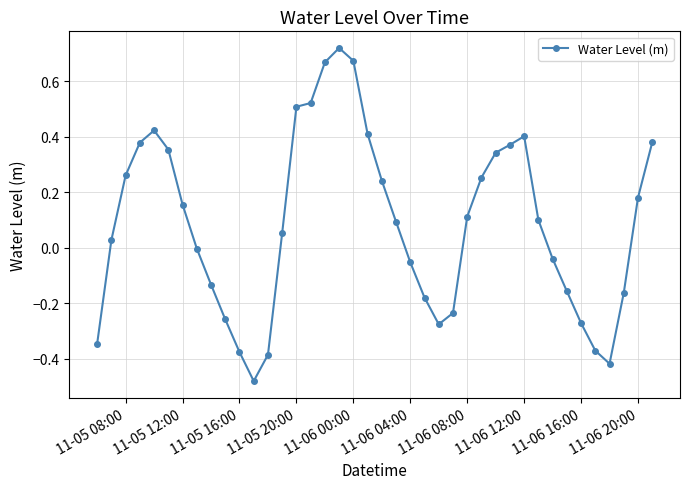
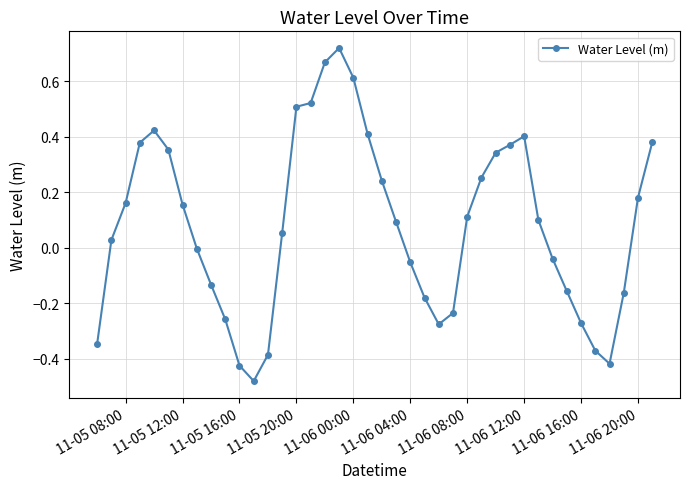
  {
-   "11-05 08:00": 0.26,
+   "11-05 08:00": 0.16,
    "11-05 12:00": 0.16,
-   "11-05 16:00": -0.38,
+   "11-05 16:00": -0.43,
    "11-05 20:00": 0.51,
-   "11-06 00:00": 0.67,
+   "11-06 00:00": 0.61,
    "11-06 04:00": -0.05,
    "11-06 08:00": 0.11,
    "11-06 12:00": 0.40,
    "11-06 16:00": -0.27,
    "11-06 20:00": 0.18
  }
